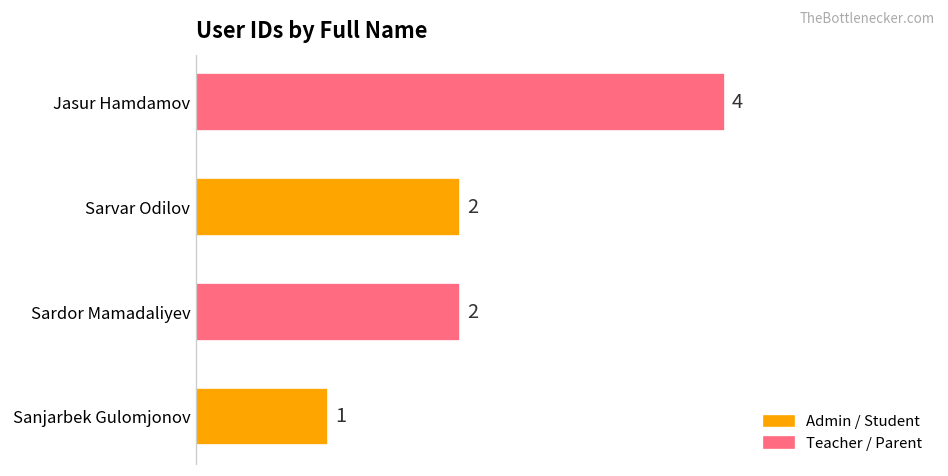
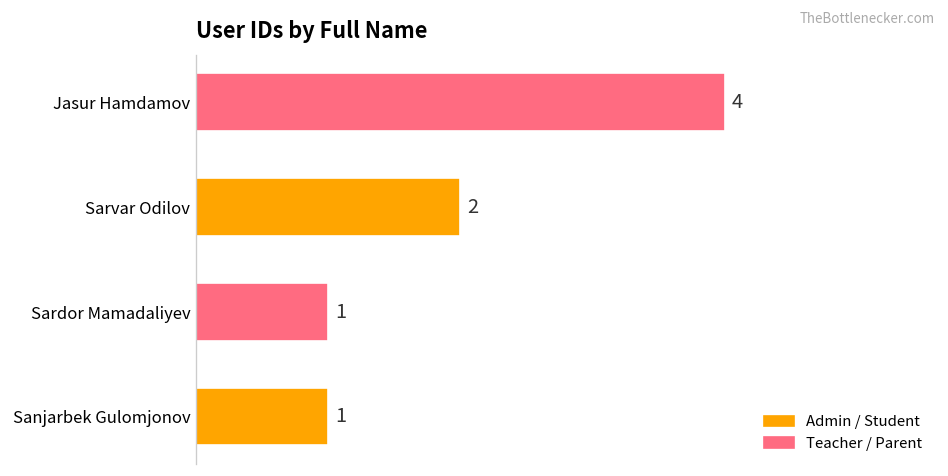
  {
    "Jasur Hamdamov": 4,
    "Sarvar Odilov": 2,
-   "Sardor Mamadaliyev": 2,
+   "Sardor Mamadaliyev": 1,
    "Sanjarbek Gulomjonov": 1
  }
